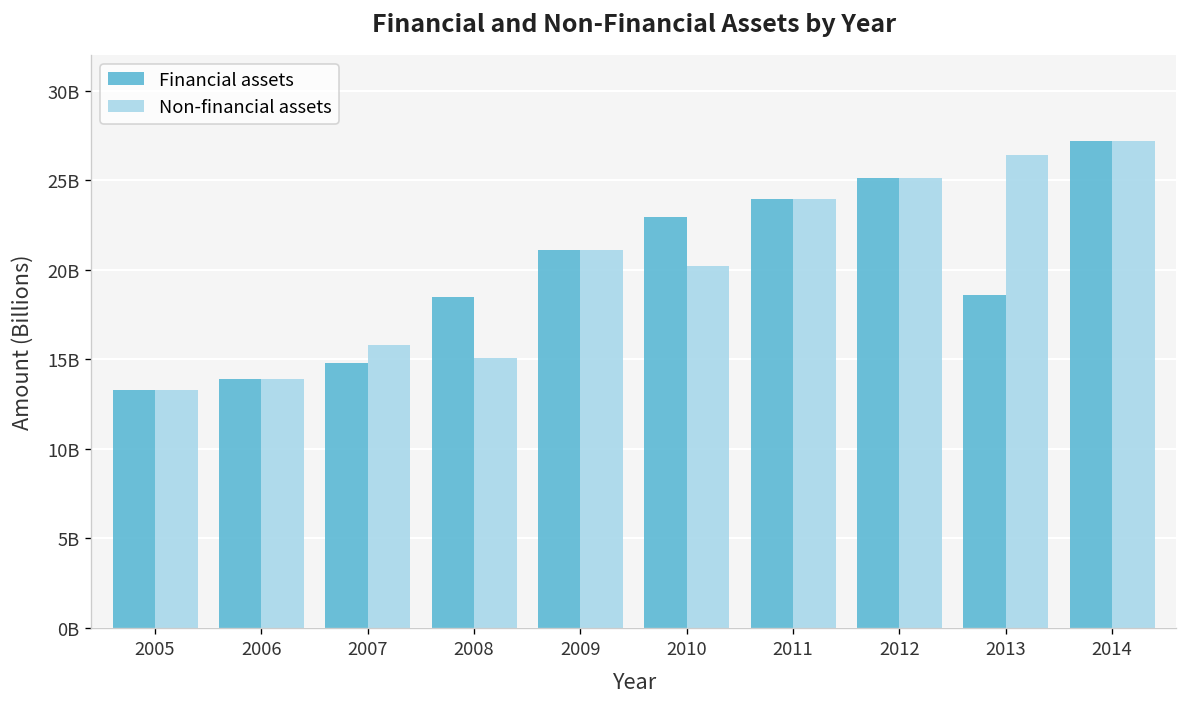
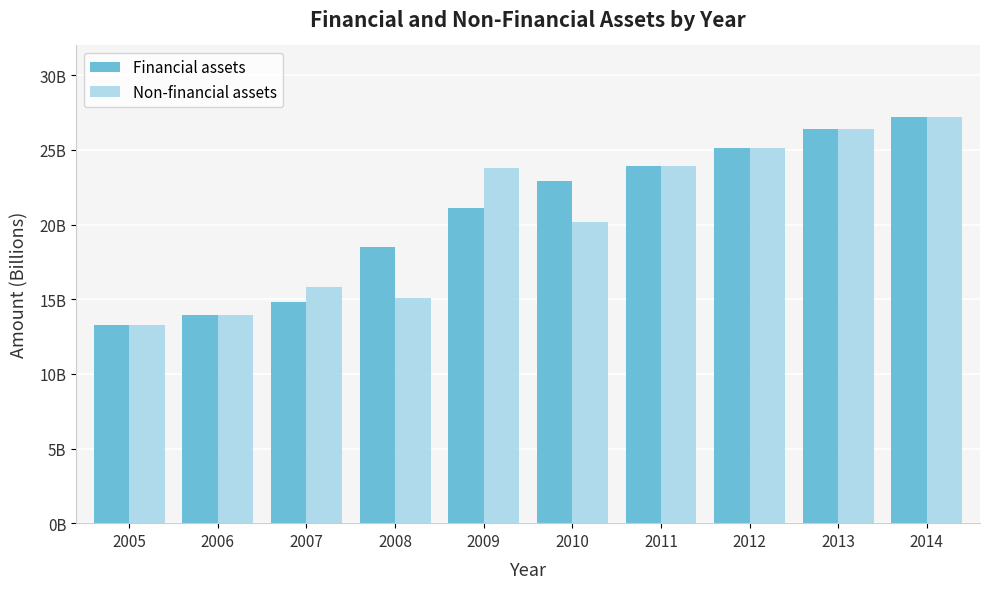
  {
    "Financial assets": {
      "2005": 13300000000,
      "2006": 13900000000,
      "2007": 14800000000,
      "2008": 18500000000,
      "2009": 21100000000,
      "2010": 22900000000,
      "2011": 23900000000,
      "2012": 25100000000,
-     "2013": 18600000000,
+     "2013": 26400000000,
      "2014": 27200000000
    },
    "Non-financial assets": {
      "2005": 13300000000,
      "2006": 13900000000,
      "2007": 15800000000,
      "2008": 15100000000,
-     "2009": 21100000000,
+     "2009": 23800000000,
      "2010": 20200000000,
      "2011": 23900000000,
      "2012": 25100000000,
      "2013": 26400000000,
      "2014": 27200000000
    }
  }
